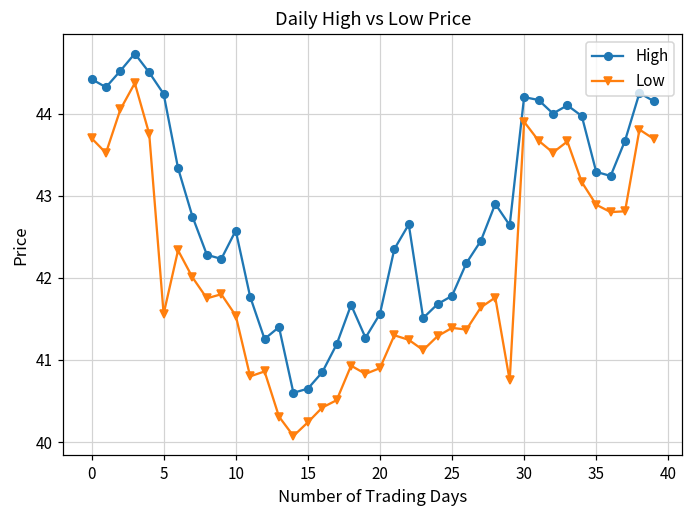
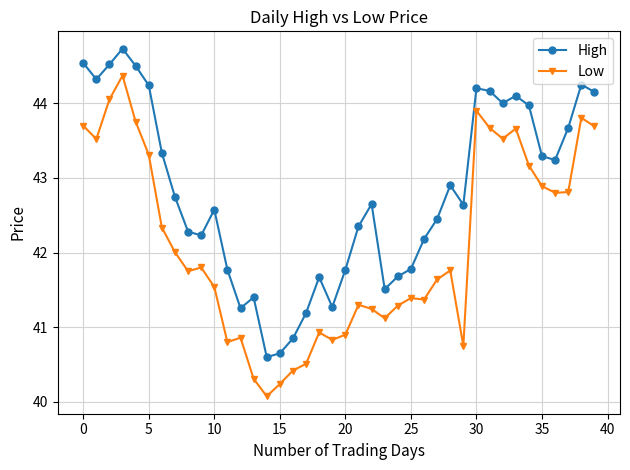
  {
    "High": {
-     "0": 44.4,
+     "0": 44.5,
      "5": 44.2,
      "10": 42.6,
      "15": 40.7,
-     "20": 41.6,
+     "20": 41.8,
      "25": 41.8,
      "30": 44.2,
      "35": 43.3
    },
    "Low": {
      "0": 43.7,
-     "5": 41.6,
+     "5": 43.3,
      "10": 41.5,
      "15": 40.2,
      "20": 40.9,
      "25": 41.4,
      "30": 43.9,
      "35": 42.9
    }
  }
